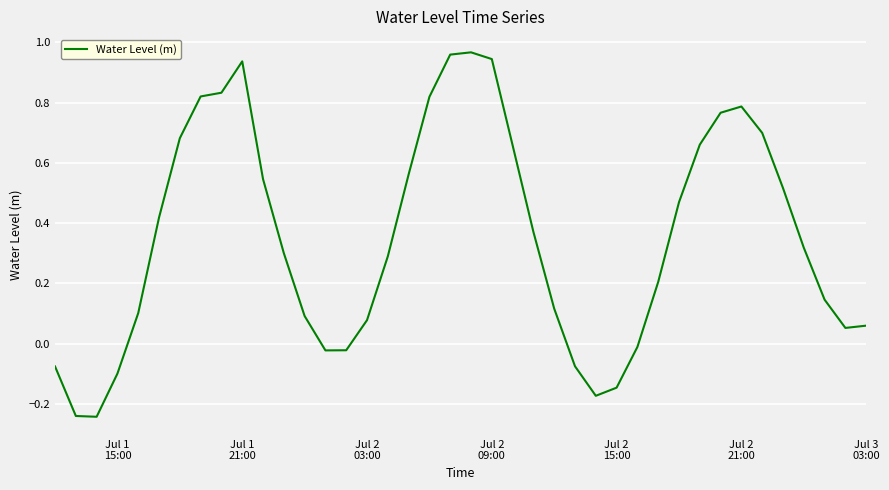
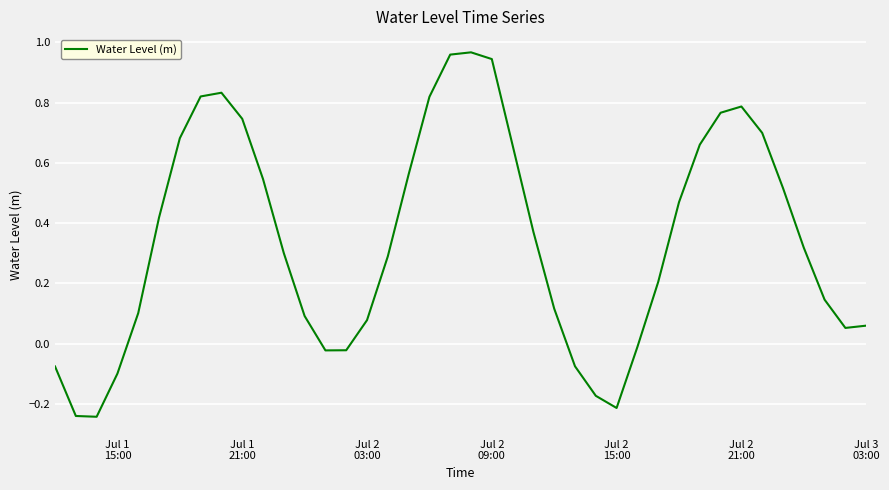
  {
    "Jul 1 15:00": -0.10,
-   "Jul 1 21:00": 0.94,
+   "Jul 1 21:00": 0.75,
    "Jul 2 03:00": 0.08,
    "Jul 2 09:00": 0.94,
-   "Jul 2 15:00": -0.15,
+   "Jul 2 15:00": -0.21,
    "Jul 2 21:00": 0.79,
    "Jul 3 03:00": 0.06
  }
